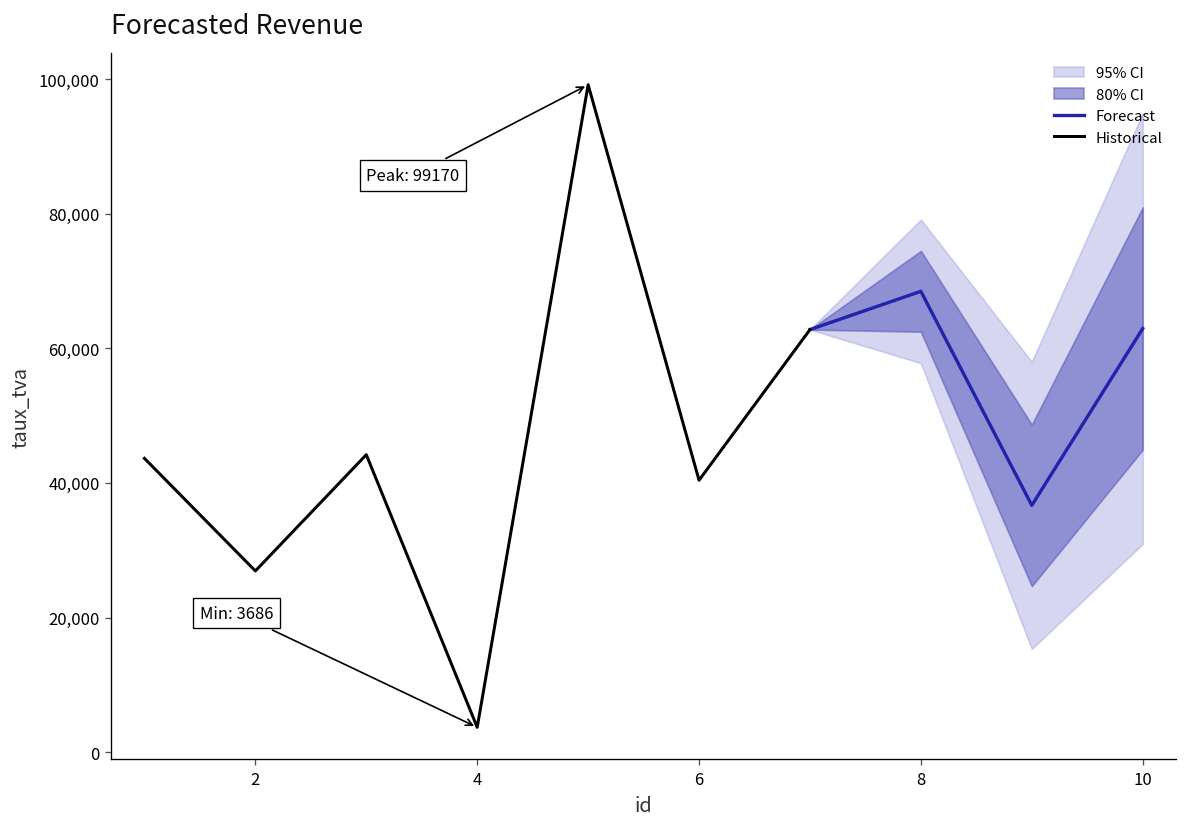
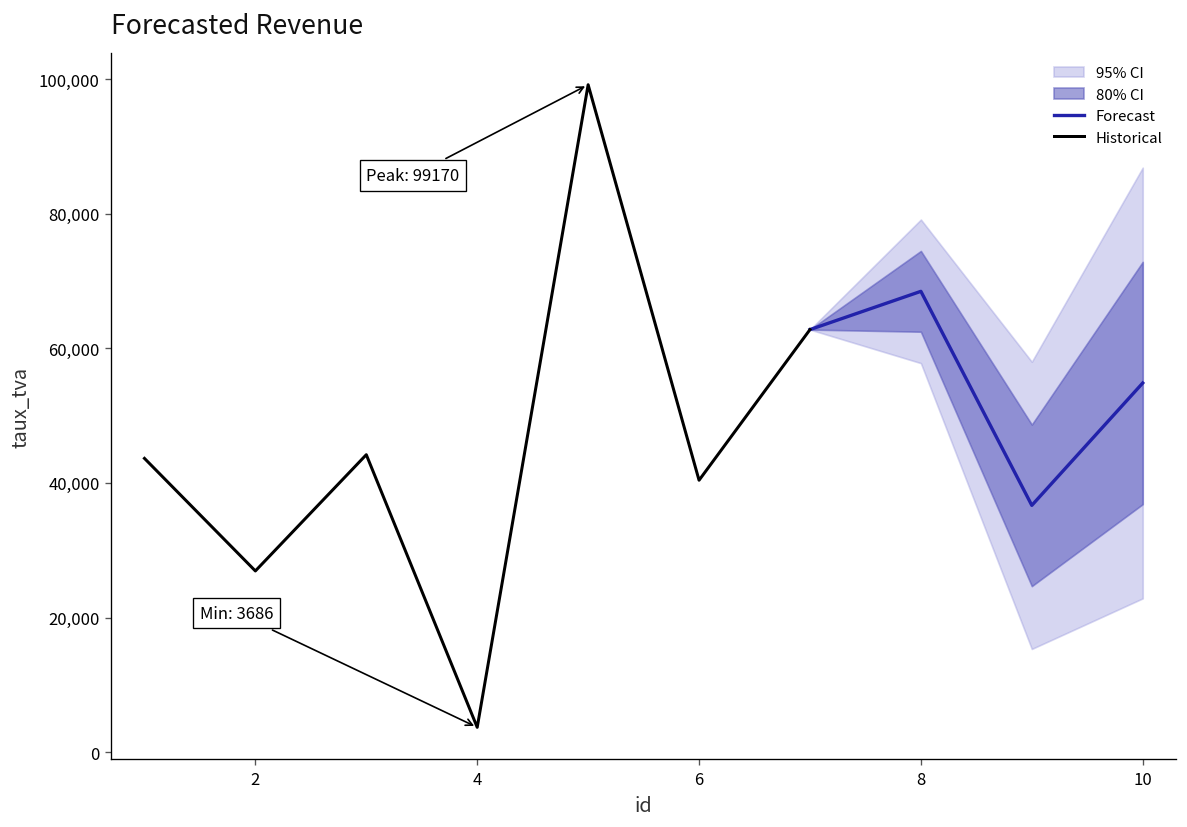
  {
    "Forecast": {
      "8": "68,000",
-     "10": "63,000"
+     "10": "55,000"
    },
    "Historical": {
      "2": "27,000",
      "6": "40,000"
    }
  }
